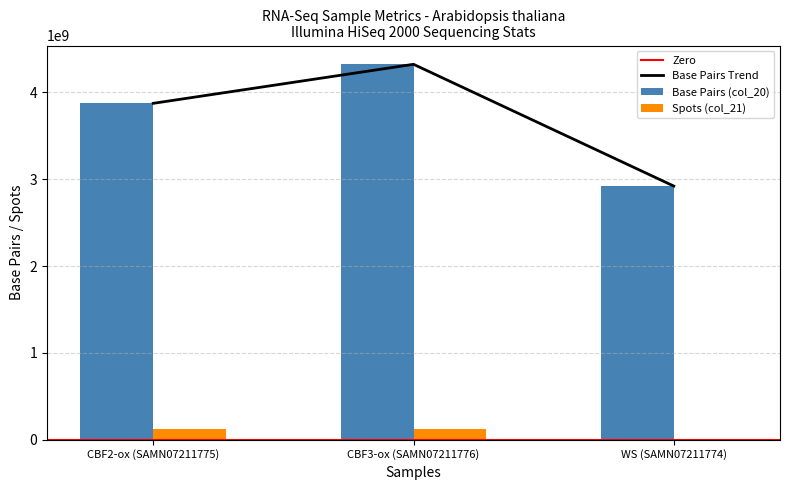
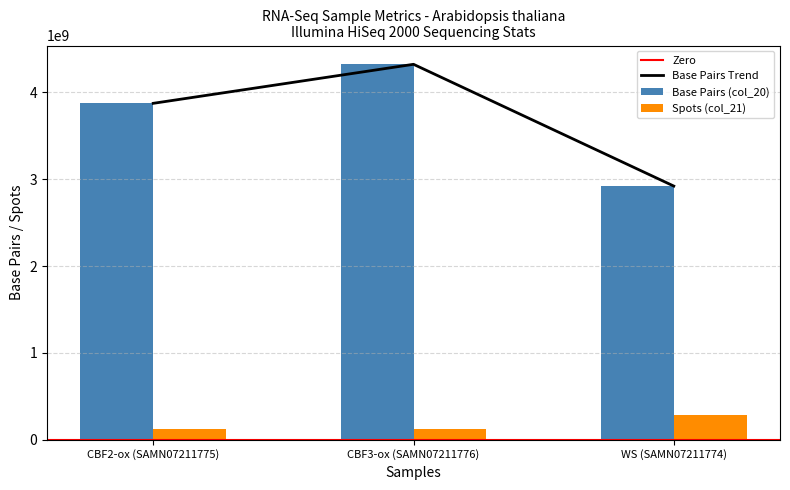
  {
    "Base Pairs (col_20)": {
      "CBF2-ox (SAMN07211775)": 3900000000,
      "CBF3-ox (SAMN07211776)": 4300000000,
      "WS (SAMN07211774)": 2900000000
    },
    "Base Pairs Trend": {
      "CBF2-ox (SAMN07211775)": 3900000000,
      "CBF3-ox (SAMN07211776)": 4300000000,
      "WS (SAMN07211774)": 2900000000
    },
    "Spots (col_21)": {
      "CBF2-ox (SAMN07211775)": 100000000,
      "CBF3-ox (SAMN07211776)": 100000000,
-     "WS (SAMN07211774)": 0
+     "WS (SAMN07211774)": 300000000
    }
  }
